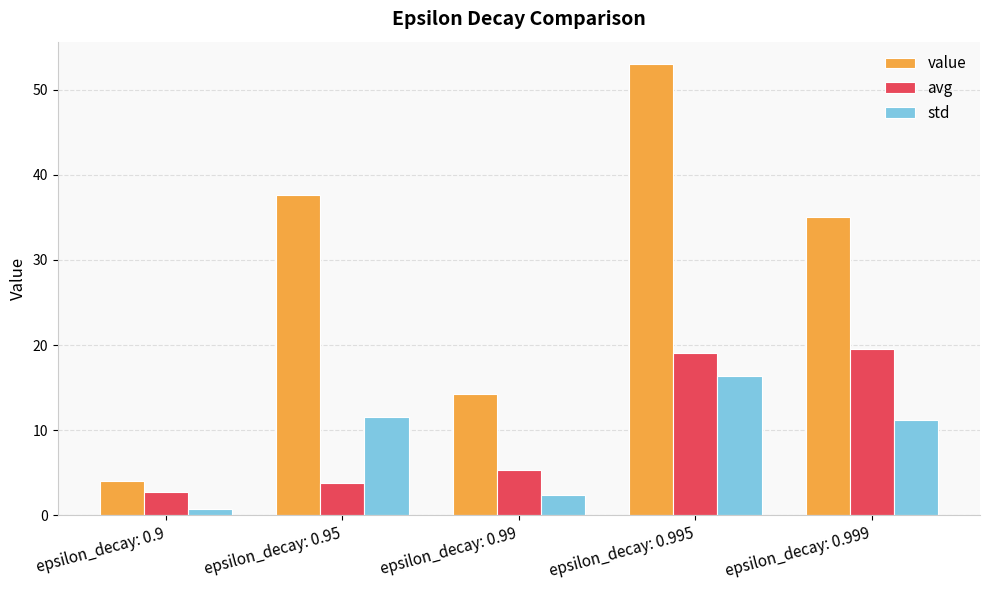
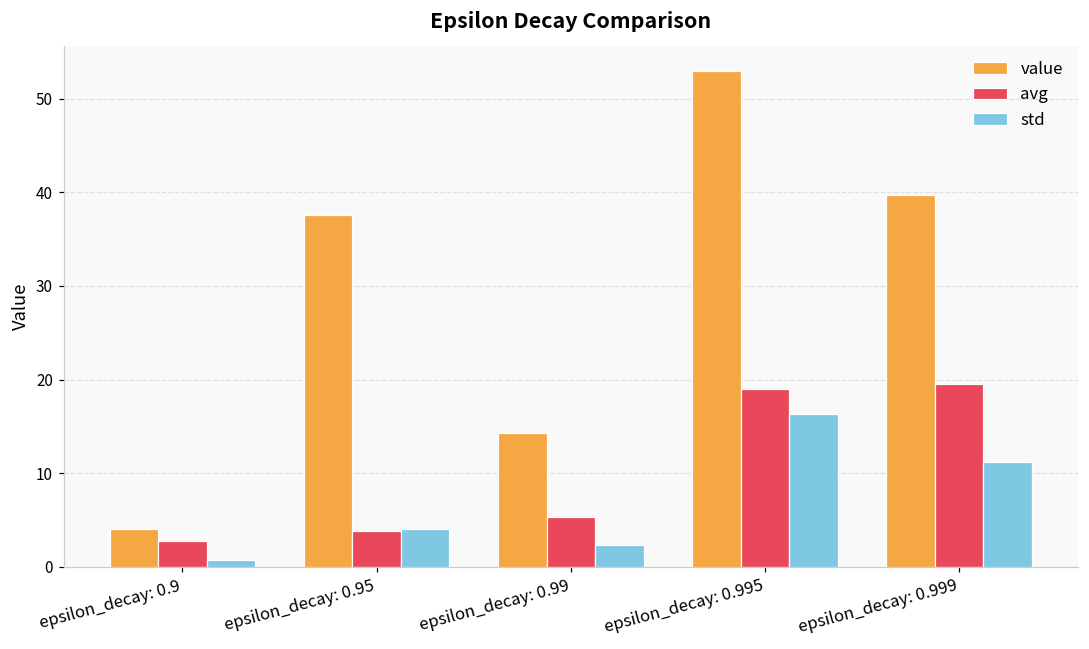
  {
    "value": {
      "epsilon_decay: 0.9": 4,
      "epsilon_decay: 0.95": 38,
      "epsilon_decay: 0.99": 14,
      "epsilon_decay: 0.995": 53,
-     "epsilon_decay: 0.999": 35
+     "epsilon_decay: 0.999": 40
    },
    "avg": {
      "epsilon_decay: 0.9": 3,
      "epsilon_decay: 0.95": 4,
      "epsilon_decay: 0.99": 5,
      "epsilon_decay: 0.995": 19,
      "epsilon_decay: 0.999": 20
    },
    "std": {
      "epsilon_decay: 0.9": 1,
-     "epsilon_decay: 0.95": 12,
+     "epsilon_decay: 0.95": 4,
      "epsilon_decay: 0.99": 2,
      "epsilon_decay: 0.995": 16,
      "epsilon_decay: 0.999": 11
    }
  }
